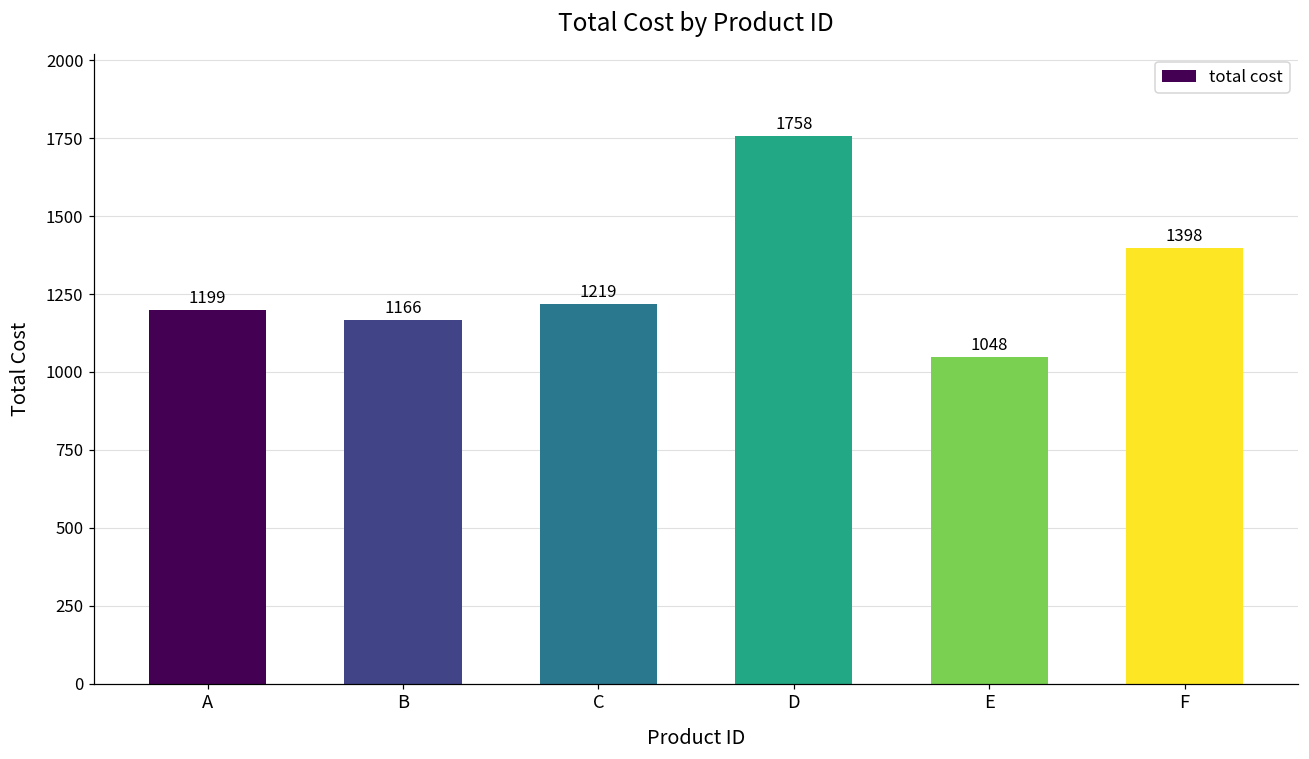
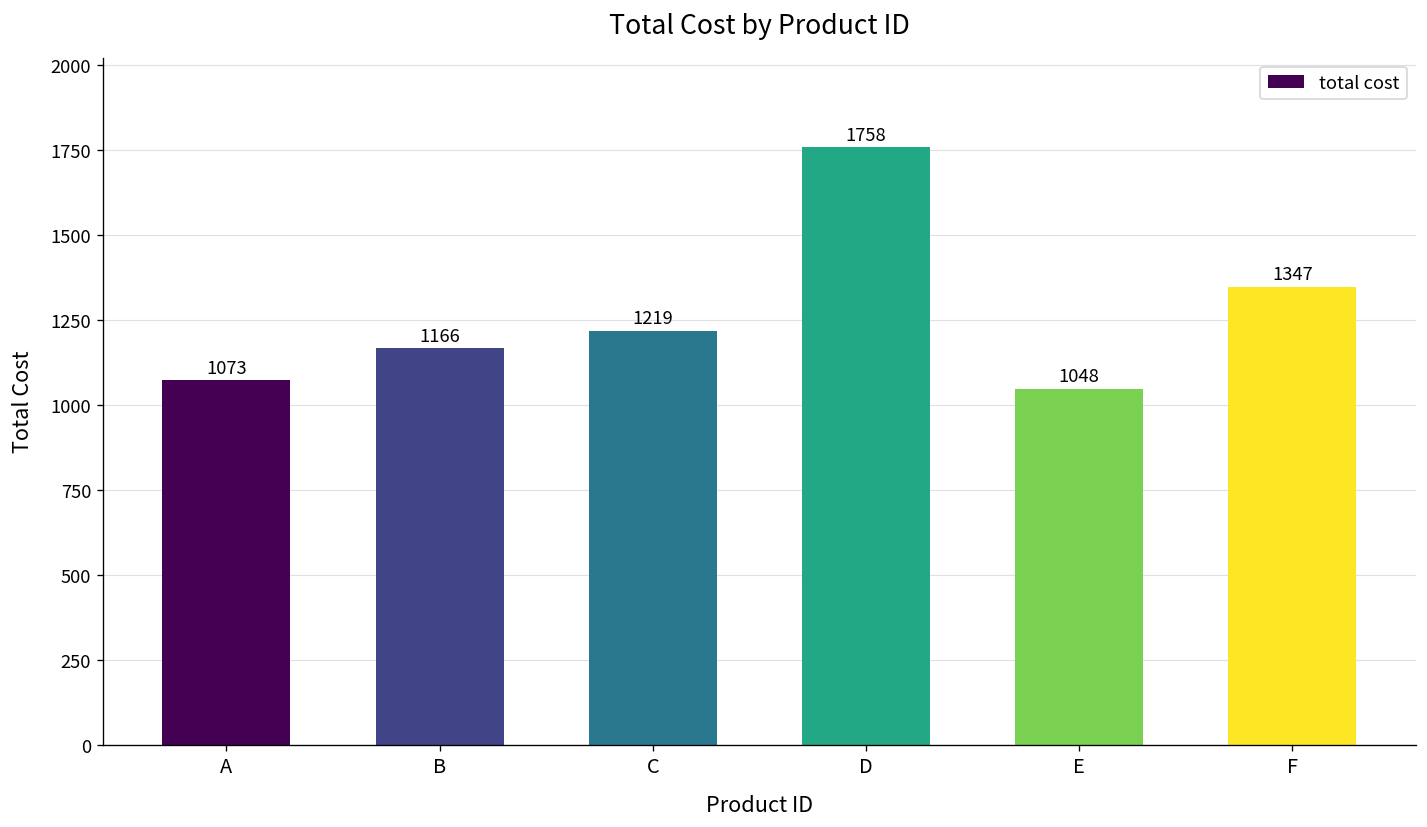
  {
-   "A": 1199,
+   "A": 1073,
    "B": 1166,
    "C": 1219,
    "D": 1758,
    "E": 1048,
-   "F": 1398
+   "F": 1347
  }
